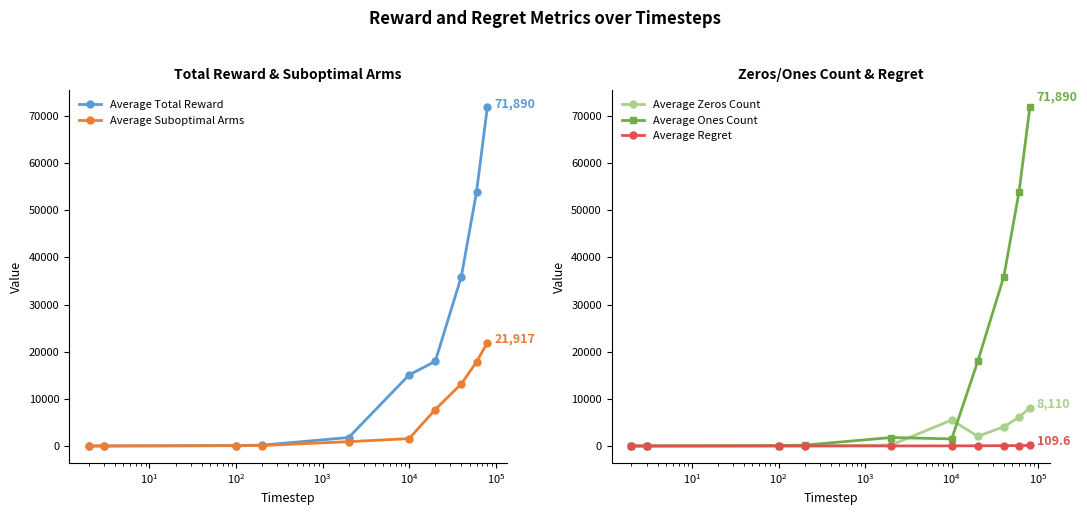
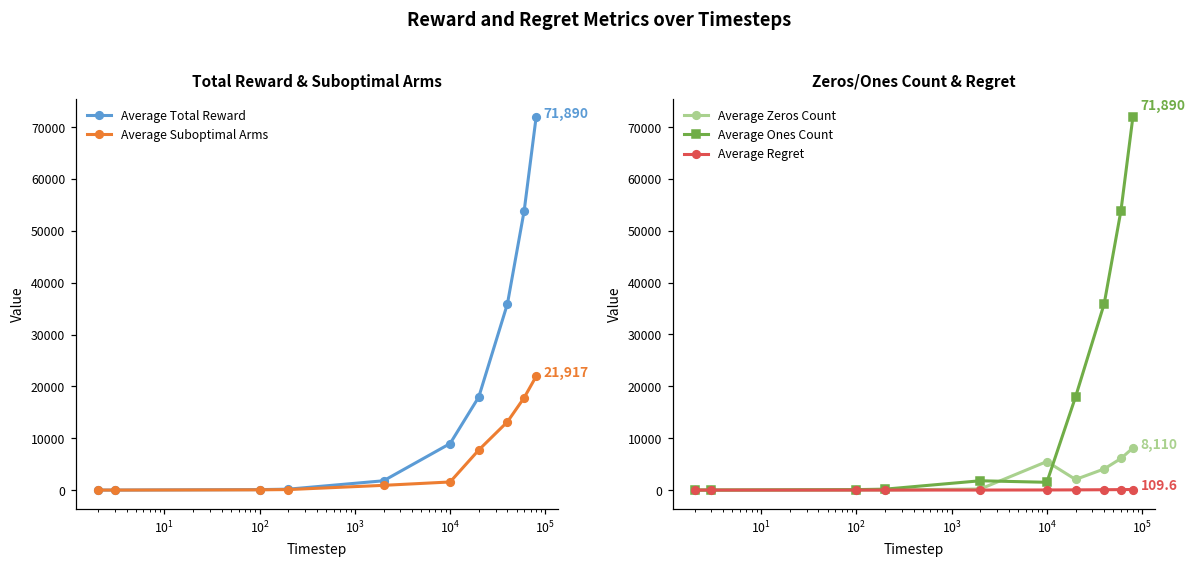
  {
    "Total Reward & Suboptimal Arms": {
      "Average Total Reward": {
-       "10^4": 15000
+       "10^4": 9000
      },
      "Average Suboptimal Arms": {
        "10^4": 2000
      }
    },
    "Zeros/Ones Count & Regret": {
      "Average Zeros Count": {
        "10^4": 6000
      },
      "Average Ones Count": {
        "10^4": 2000
      },
      "Average Regret": {
        "10^4": 0
      }
    }
  }
